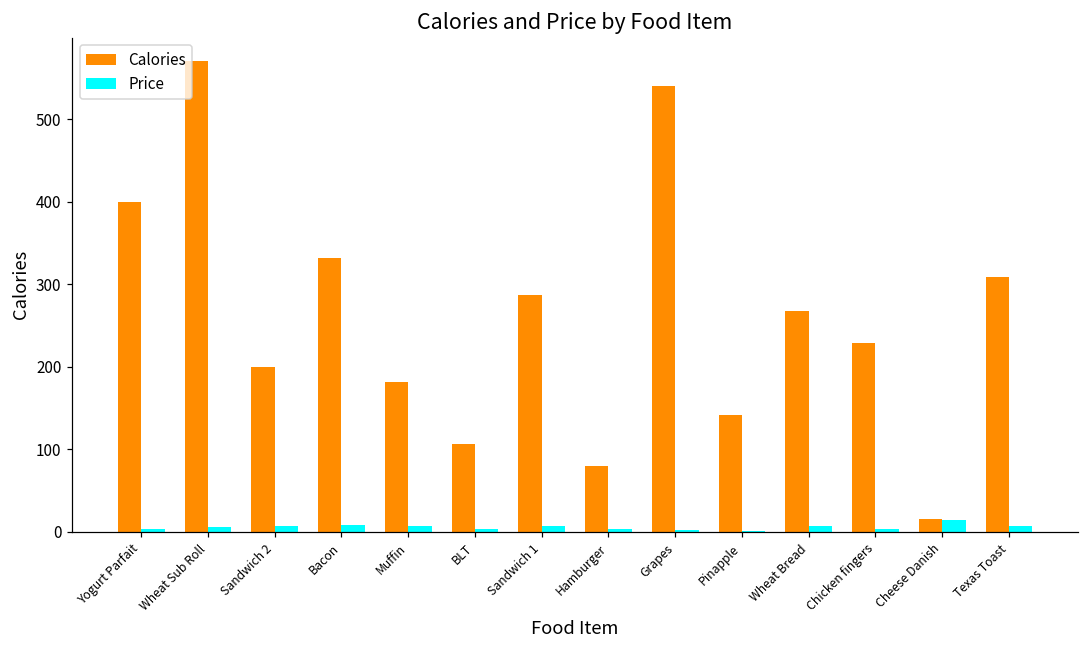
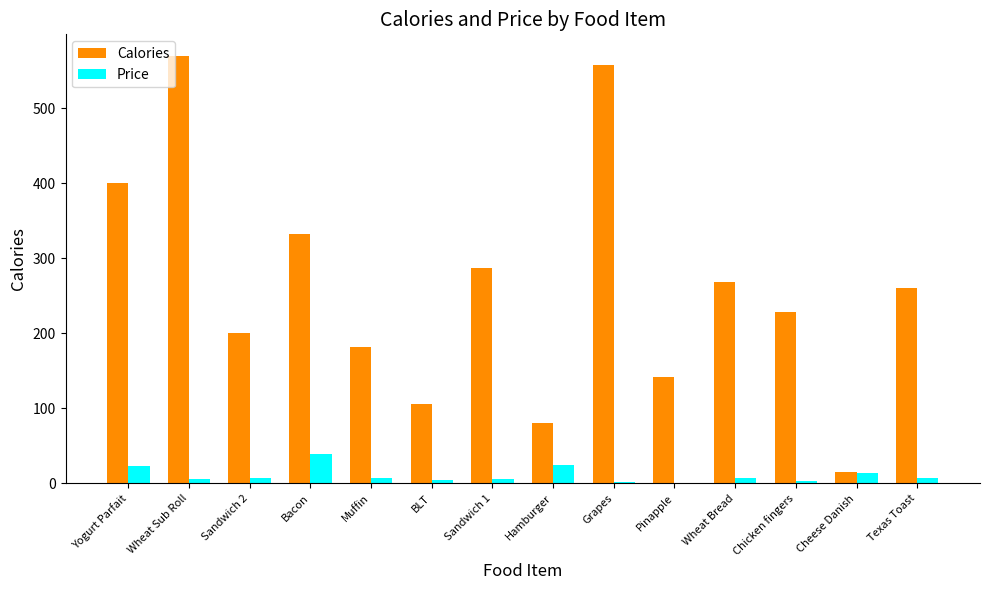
  {
    "Calories": {
      "Yogurt Parfait": 400,
      "Wheat Sub Roll": 570,
      "Sandwich 2": 200,
      "Bacon": 330,
      "Muffin": 180,
      "BLT": 110,
      "Sandwich 1": 290,
      "Hamburger": 80,
-     "Grapes": 540,
+     "Grapes": 560,
      "Pinapple": 140,
      "Wheat Bread": 270,
      "Chicken fingers": 230,
      "Cheese Danish": 20,
-     "Texas Toast": 310
+     "Texas Toast": 260
    },
    "Price": {
-     "Yogurt Parfait": 0,
+     "Yogurt Parfait": 20,
      "Wheat Sub Roll": 10,
      "Sandwich 2": 10,
-     "Bacon": 10,
+     "Bacon": 40,
      "Muffin": 10,
      "BLT": 0,
      "Sandwich 1": 10,
-     "Hamburger": 0,
+     "Hamburger": 30,
      "Wheat Bread": 10,
      "Chicken fingers": 0,
      "Cheese Danish": 10,
      "Texas Toast": 10
    }
  }
